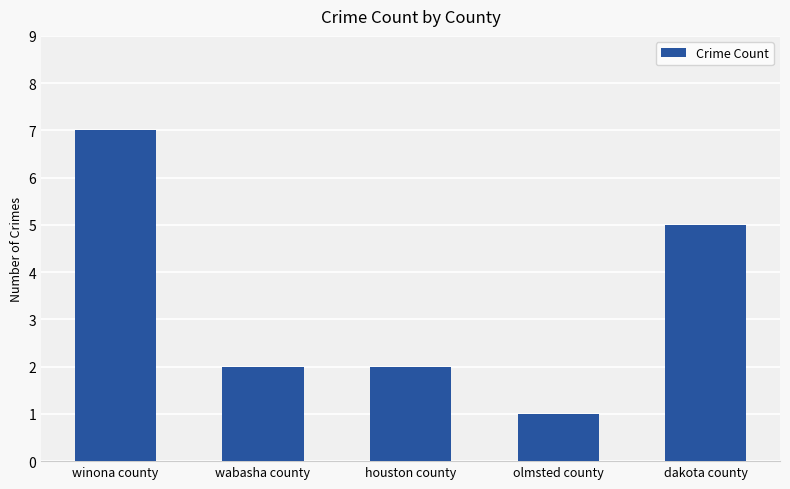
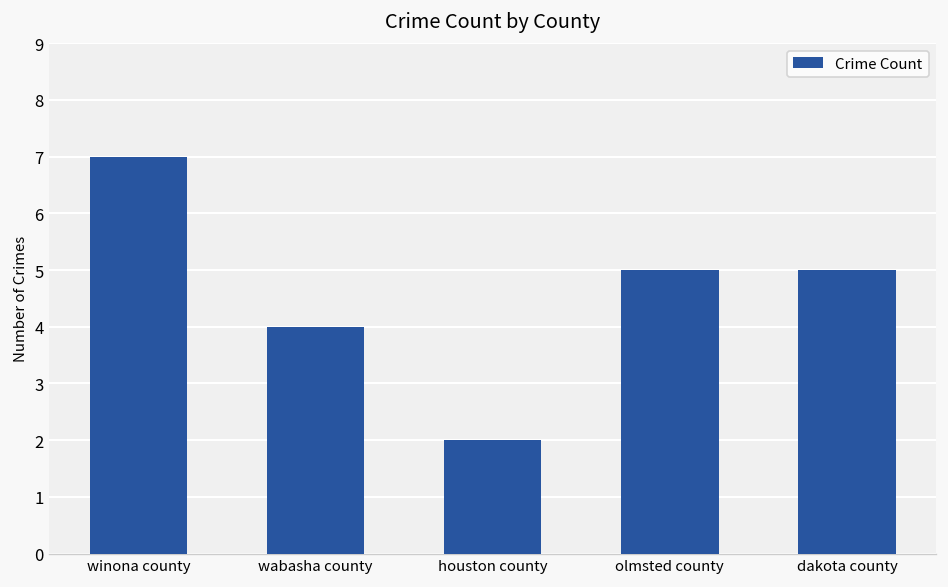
  {
    "winona county": 7,
-   "wabasha county": 2,
+   "wabasha county": 4,
    "houston county": 2,
-   "olmsted county": 1,
+   "olmsted county": 5,
    "dakota county": 5
  }
